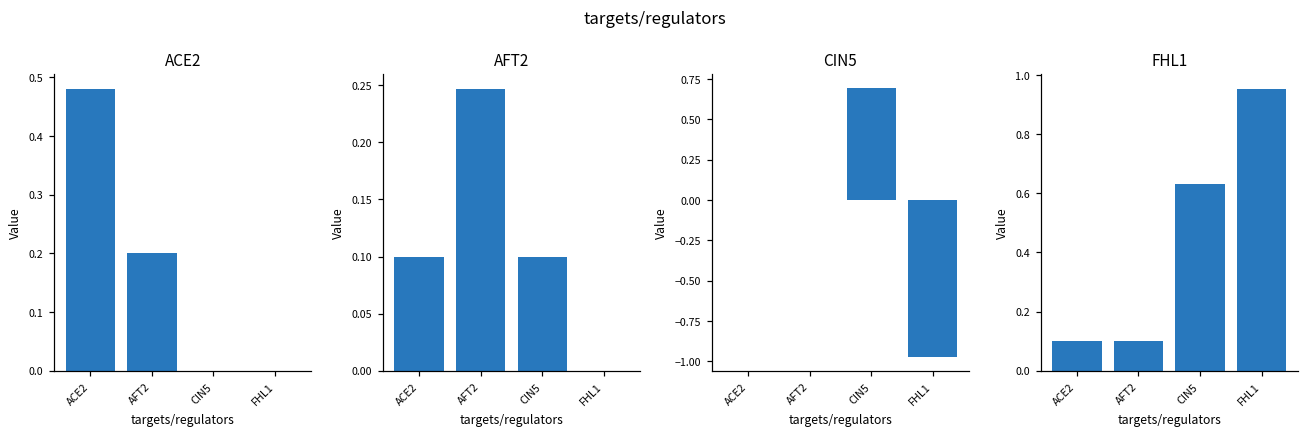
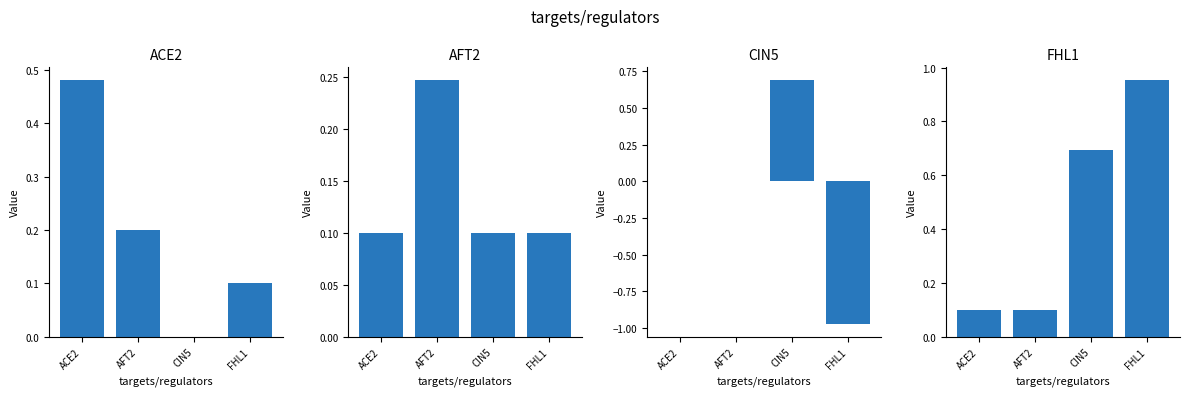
  {
    "ACE2": {
      "ACE2": 0.48,
      "AFT2": 0.2,
      "CIN5": 0.0,
-     "FHL1": 0.0
+     "FHL1": 0.1
    },
    "AFT2": {
      "ACE2": 0.1,
      "AFT2": 0.247,
      "CIN5": 0.1,
-     "FHL1": 0.0
+     "FHL1": 0.1
    },
    "CIN5": {
      "ACE2": 0.00,
      "AFT2": 0.00,
      "CIN5": 0.69,
      "FHL1": -0.98
    },
    "FHL1": {
      "ACE2": 0.10,
      "AFT2": 0.10,
-     "CIN5": 0.63,
+     "CIN5": 0.69,
      "FHL1": 0.95
    }
  }
